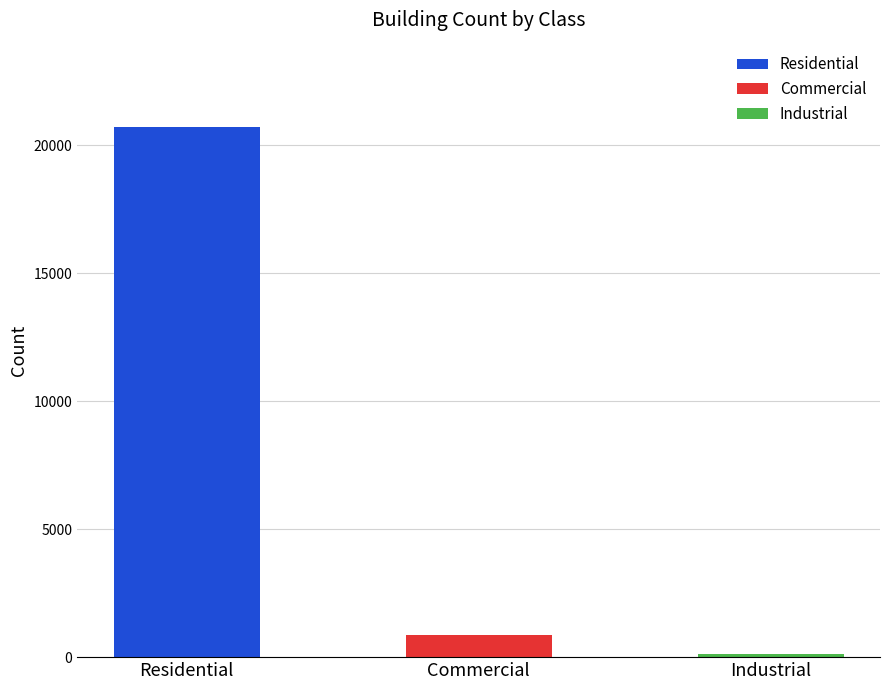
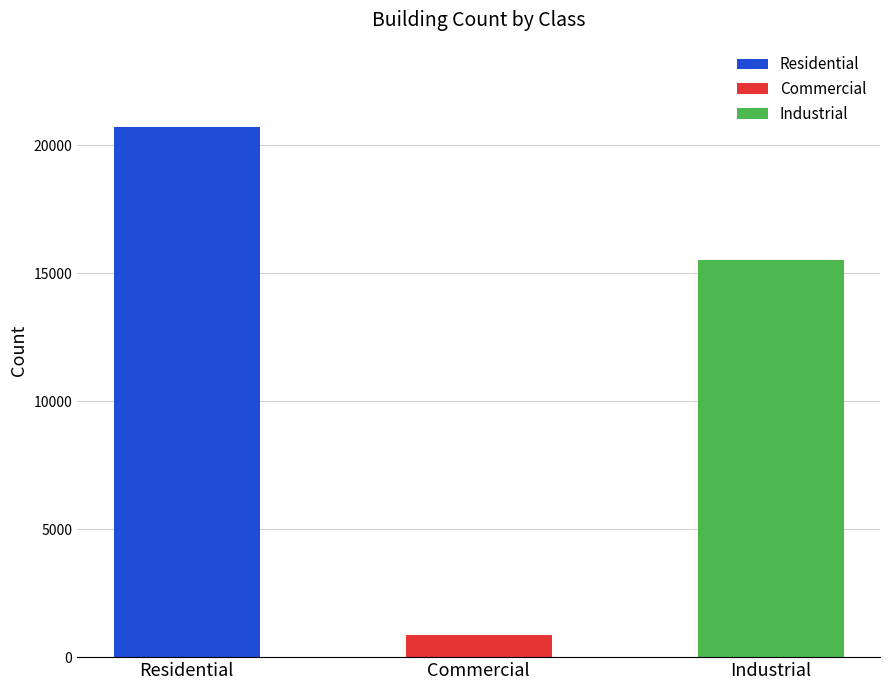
  {
    "Residential": 20700,
    "Commercial": 900,
-   "Industrial": 100
+   "Industrial": 15500
  }
